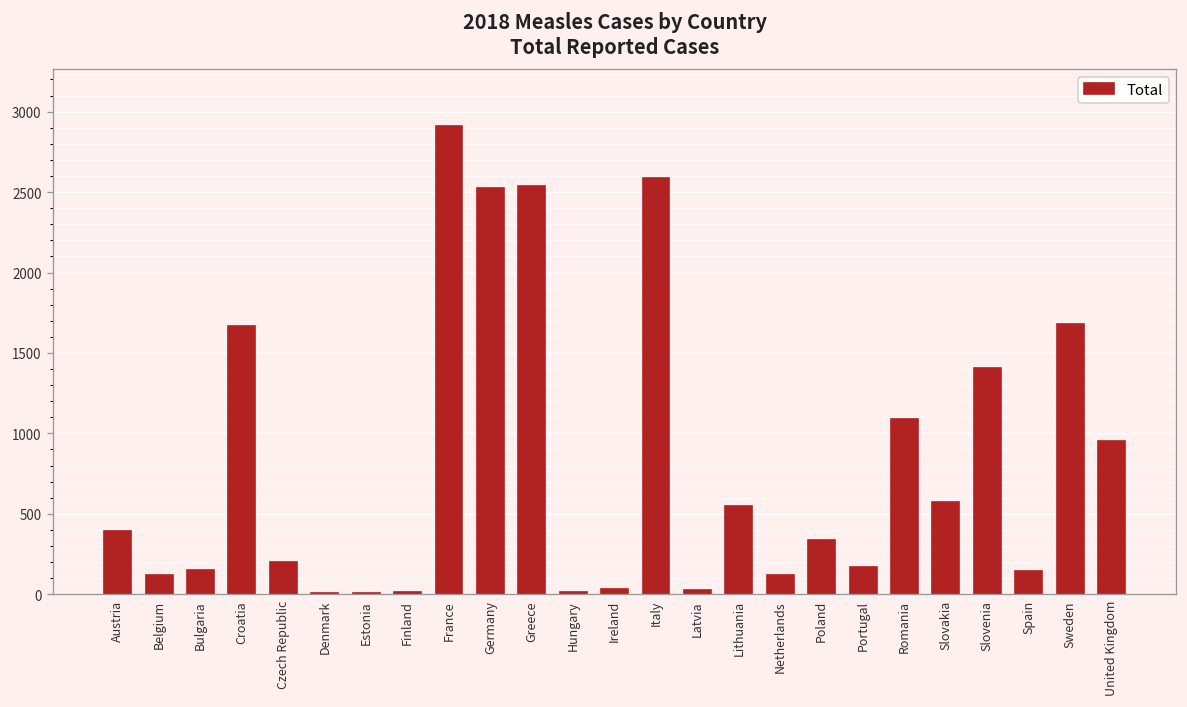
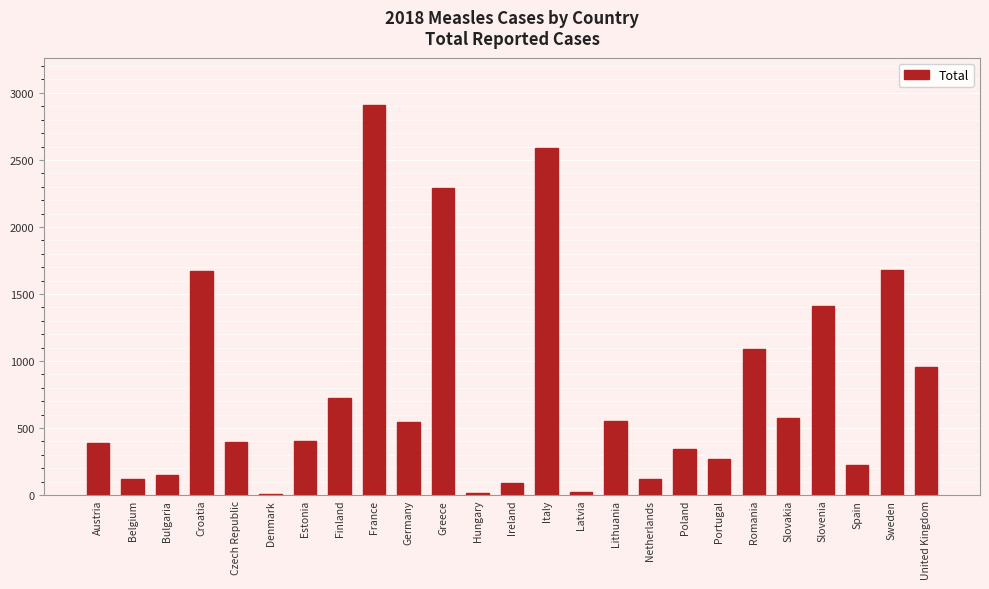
  {
    "Austria": 390,
    "Belgium": 120,
    "Bulgaria": 150,
    "Croatia": 1670,
-   "Czech Republic": 200,
-   "Estonia": 10,
-   "Finland": 20,
+   "Czech Republic": 400,
+   "Estonia": 400,
+   "Finland": 730,
    "France": 2910,
-   "Germany": 2530,
-   "Greece": 2540,
-   "Ireland": 30,
+   "Germany": 540,
+   "Greece": 2290,
+   "Ireland": 90,
    "Italy": 2590,
    "Latvia": 30,
    "Lithuania": 550,
    "Netherlands": 120,
    "Poland": 340,
-   "Portugal": 170,
+   "Portugal": 270,
    "Romania": 1090,
    "Slovakia": 570,
    "Slovenia": 1410,
-   "Spain": 140,
+   "Spain": 230,
    "Sweden": 1680,
    "United Kingdom": 950
  }
